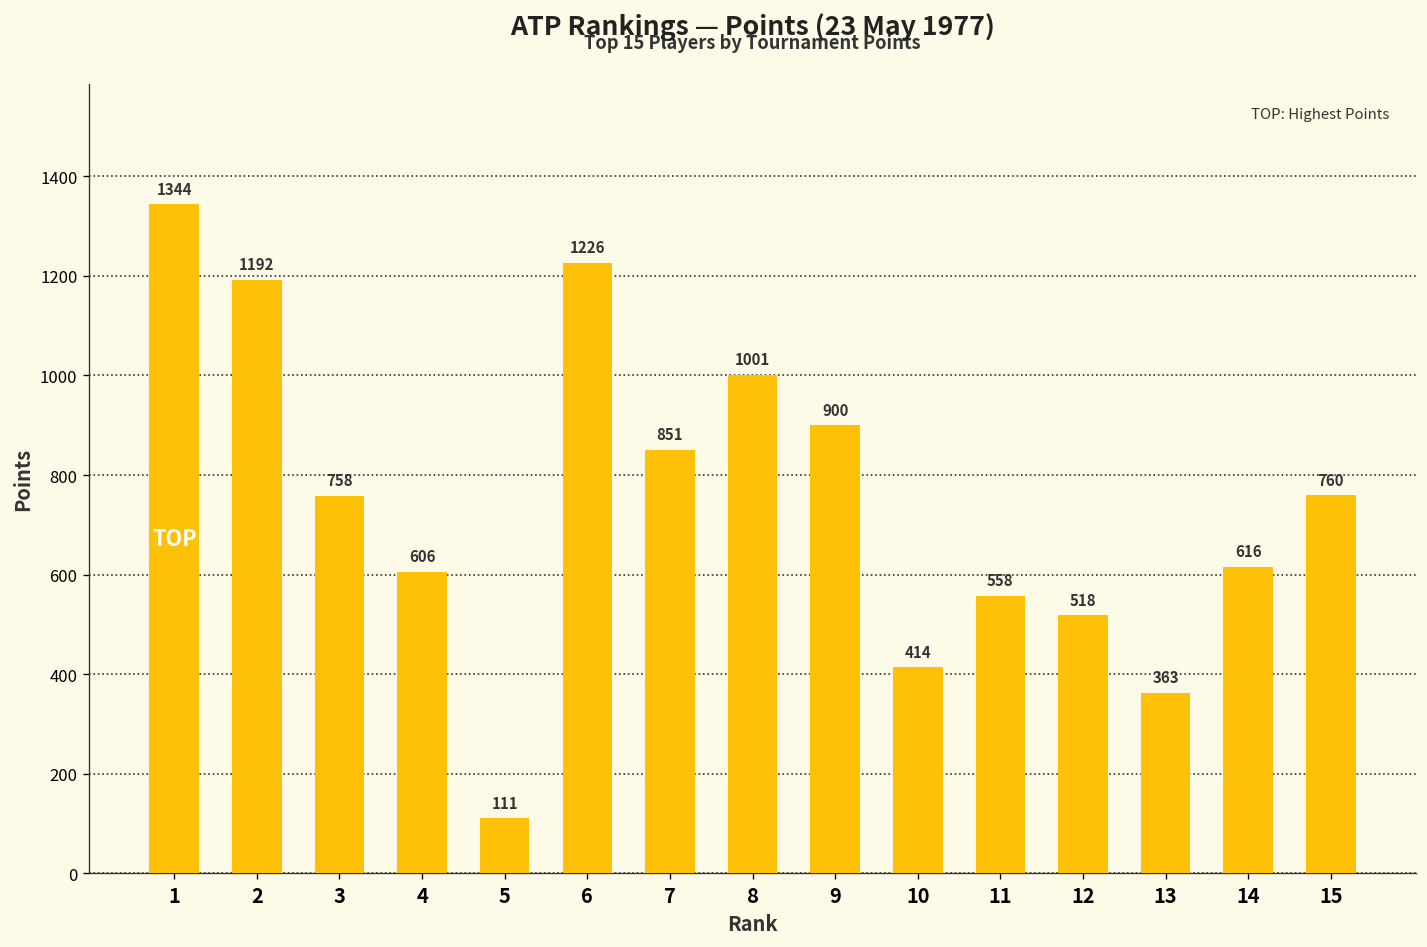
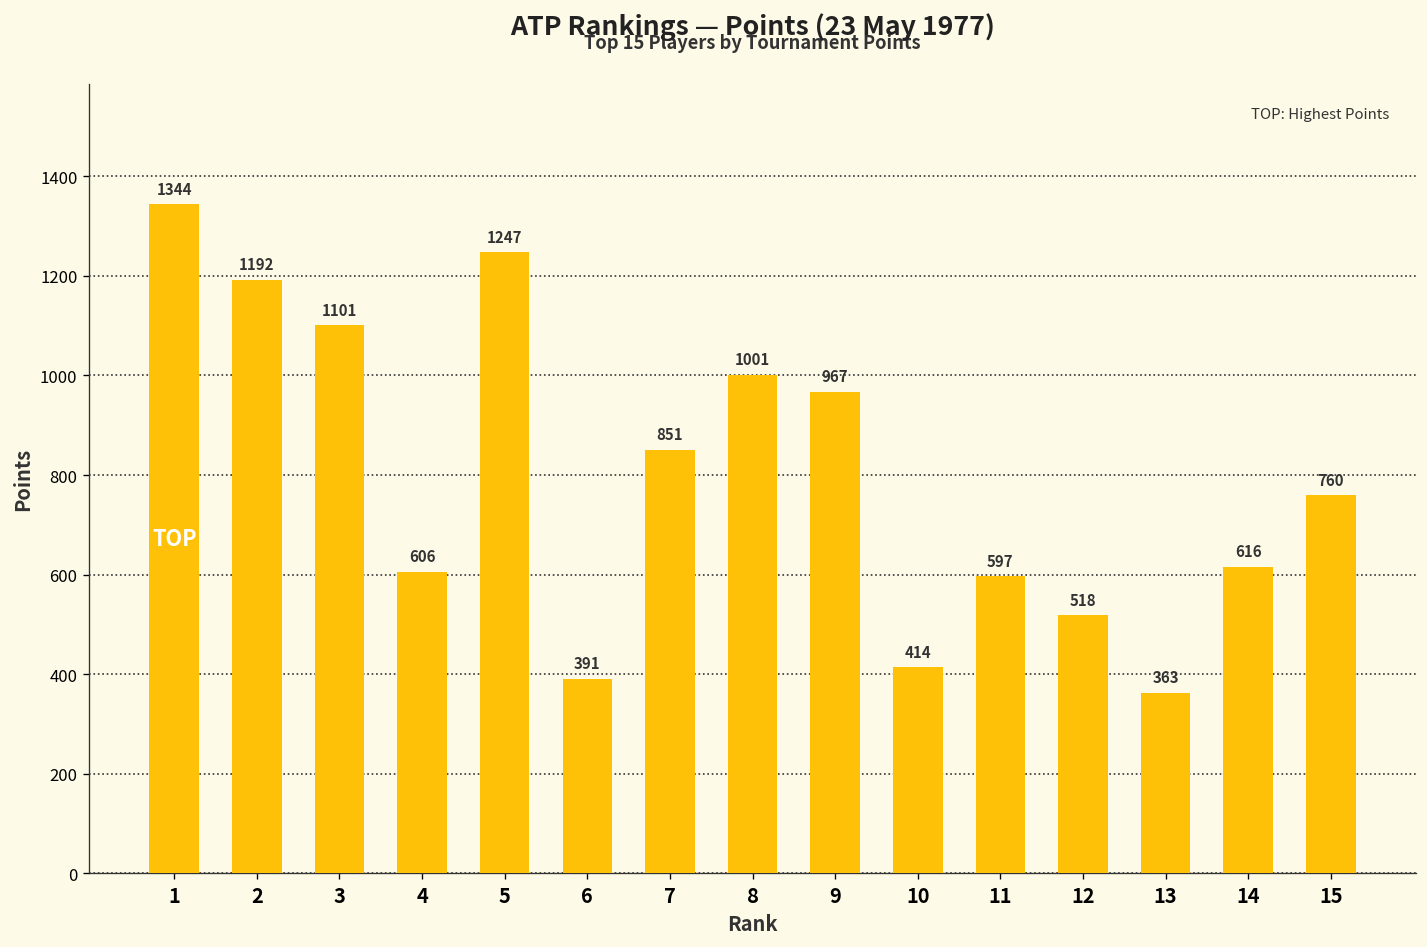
  {
    "1": 1344,
    "2": 1192,
-   "3": 758,
+   "3": 1101,
    "4": 606,
-   "5": 111,
-   "6": 1226,
+   "5": 1247,
+   "6": 391,
    "7": 851,
    "8": 1001,
-   "9": 900,
+   "9": 967,
    "10": 414,
-   "11": 558,
+   "11": 597,
    "12": 518,
    "13": 363,
    "14": 616,
    "15": 760
  }
